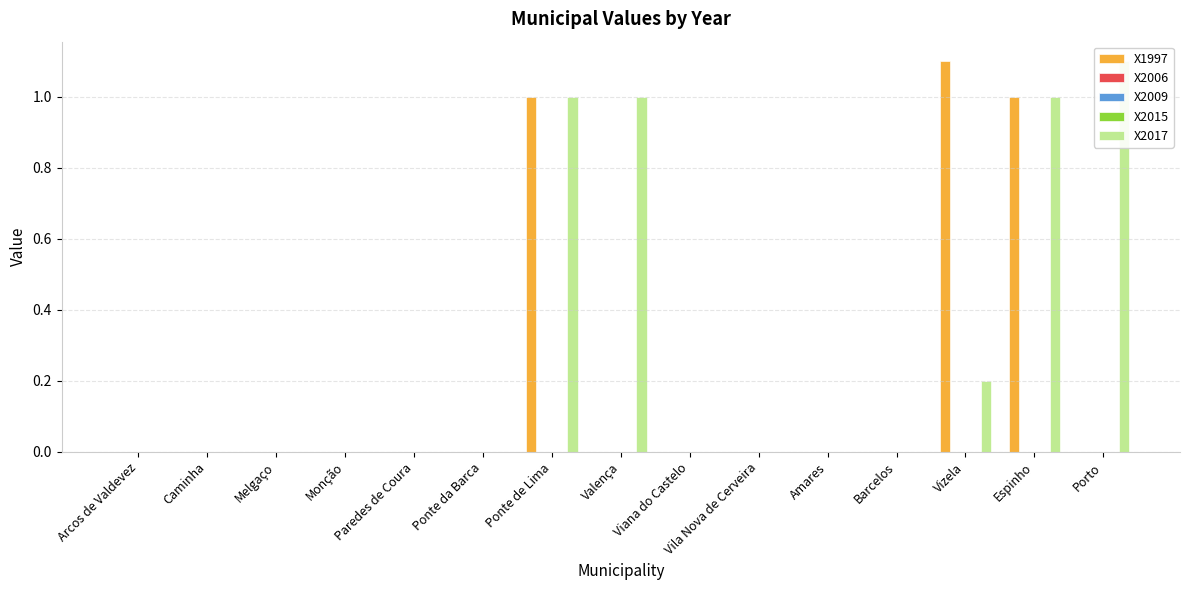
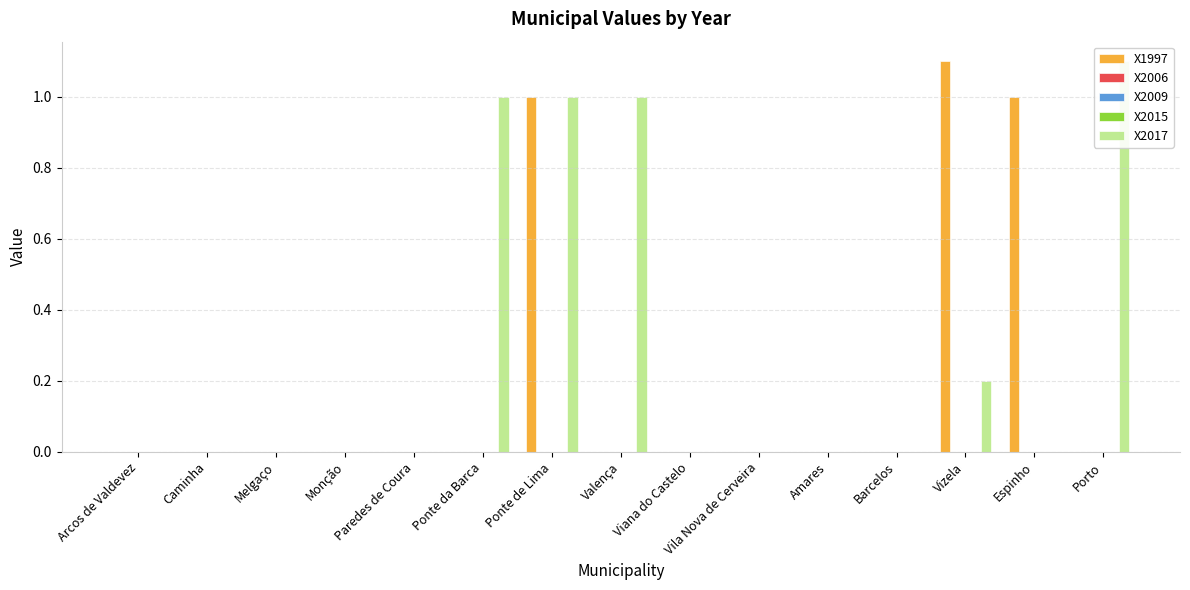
  {
    "X1997": {
      "Arcos de Valdevez": 0,
      "Caminha": 0,
      "Melgaço": 0,
      "Monção": 0,
      "Paredes de Coura": 0,
      "Ponte da Barca": 0,
      "Ponte de Lima": 1,
      "Valença": 0,
      "Viana do Castelo": 0,
      "Vila Nova de Cerveira": 0,
      "Amares": 0,
      "Barcelos": 0,
      "Vizela": 1.10,
      "Espinho": 1,
      "Porto": 0
    },
    "X2006": {
      "Arcos de Valdevez": 0,
      "Caminha": 0,
      "Melgaço": 0,
      "Monção": 0,
      "Paredes de Coura": 0,
      "Ponte da Barca": 0,
      "Ponte de Lima": 0,
      "Valença": 0,
      "Viana do Castelo": 0,
      "Vila Nova de Cerveira": 0,
      "Amares": 0,
      "Barcelos": 0,
      "Vizela": 0,
      "Espinho": 0,
      "Porto": 0
    },
    "X2009": {
      "Arcos de Valdevez": 0,
      "Caminha": 0,
      "Melgaço": 0,
      "Monção": 0,
      "Paredes de Coura": 0,
      "Ponte da Barca": 0,
      "Ponte de Lima": 0,
      "Valença": 0,
      "Viana do Castelo": 0,
      "Vila Nova de Cerveira": 0,
      "Amares": 0,
      "Barcelos": 0,
      "Vizela": 0,
      "Espinho": 0,
      "Porto": 0
    },
    "X2015": {
      "Arcos de Valdevez": 0,
      "Caminha": 0,
      "Melgaço": 0,
      "Monção": 0,
      "Paredes de Coura": 0,
      "Ponte da Barca": 0,
      "Ponte de Lima": 0,
      "Valença": 0,
      "Viana do Castelo": 0,
      "Vila Nova de Cerveira": 0,
      "Amares": 0,
      "Barcelos": 0,
      "Vizela": 0,
      "Espinho": 0,
      "Porto": 0
    },
    "X2017": {
      "Arcos de Valdevez": 0,
      "Caminha": 0,
      "Melgaço": 0,
      "Monção": 0,
      "Paredes de Coura": 0,
-     "Ponte da Barca": 0,
+     "Ponte da Barca": 1,
      "Ponte de Lima": 1,
      "Valença": 1,
      "Viana do Castelo": 0,
      "Vila Nova de Cerveira": 0,
      "Amares": 0,
      "Barcelos": 0,
      "Vizela": 0.20,
-     "Espinho": 1
+     "Espinho": 0
    }
  }
